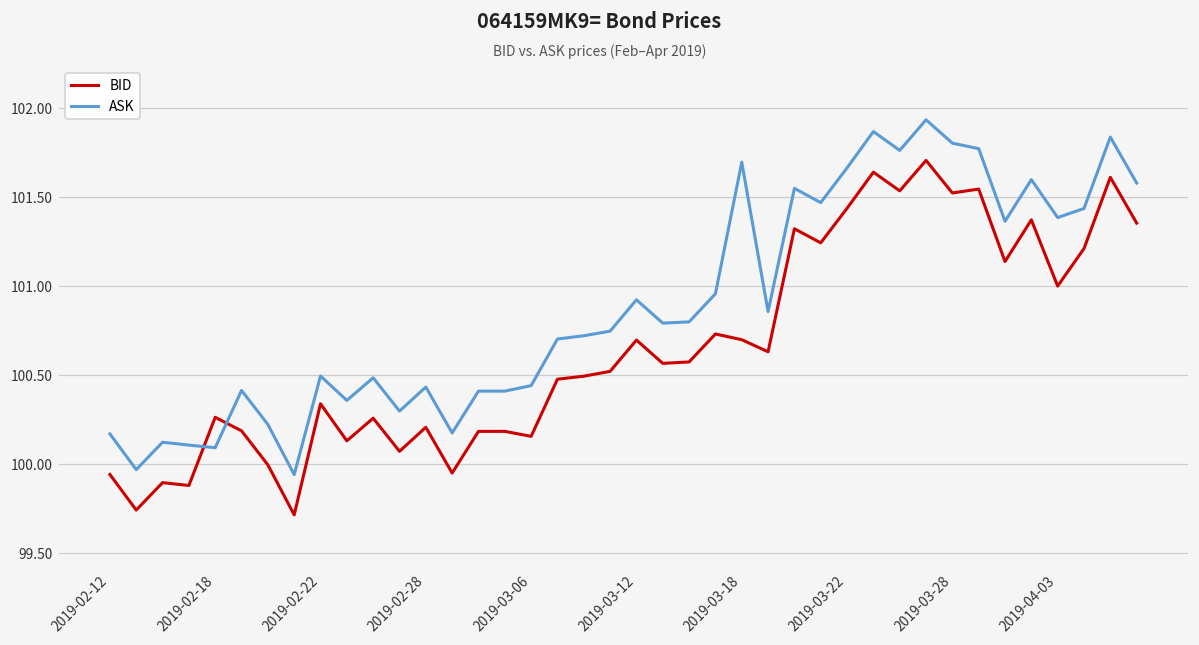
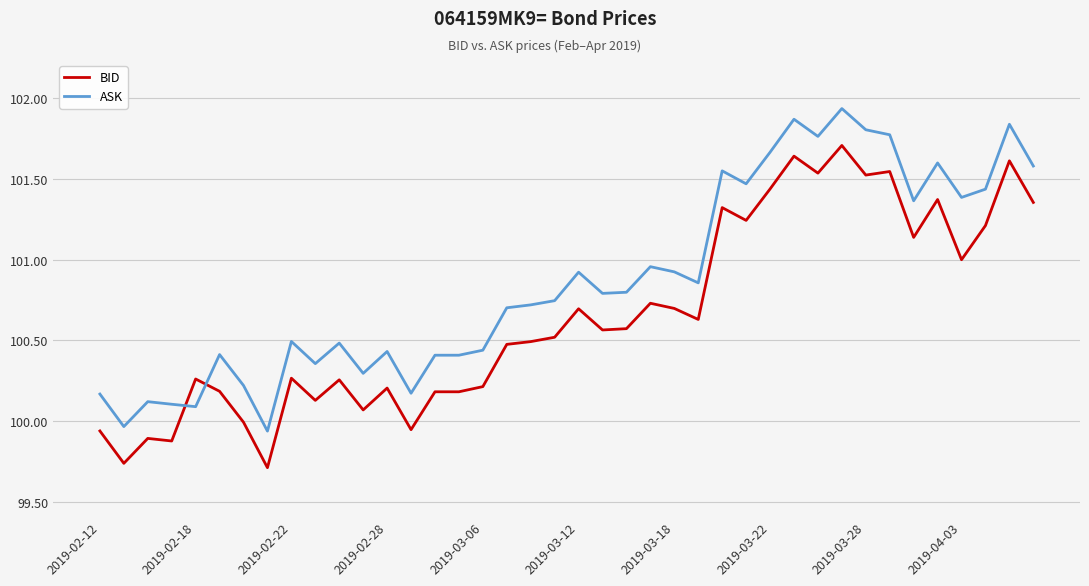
  {
    "BID": {
      "2019-02-12": 99.94,
      "2019-02-18": 100.26,
-     "2019-02-22": 100.34,
+     "2019-02-22": 100.27,
      "2019-02-28": 100.21,
-     "2019-03-06": 100.16,
+     "2019-03-06": 100.22,
      "2019-03-12": 100.70,
      "2019-03-18": 100.70,
      "2019-03-22": 101.44,
      "2019-03-28": 101.52,
      "2019-04-03": 101.00
    },
    "ASK": {
      "2019-02-12": 100.17,
      "2019-02-18": 100.09,
      "2019-02-22": 100.49,
      "2019-02-28": 100.43,
      "2019-03-06": 100.44,
      "2019-03-12": 100.92,
-     "2019-03-18": 101.70,
+     "2019-03-18": 100.92,
      "2019-03-22": 101.66,
      "2019-03-28": 101.80,
      "2019-04-03": 101.38
    }
  }
